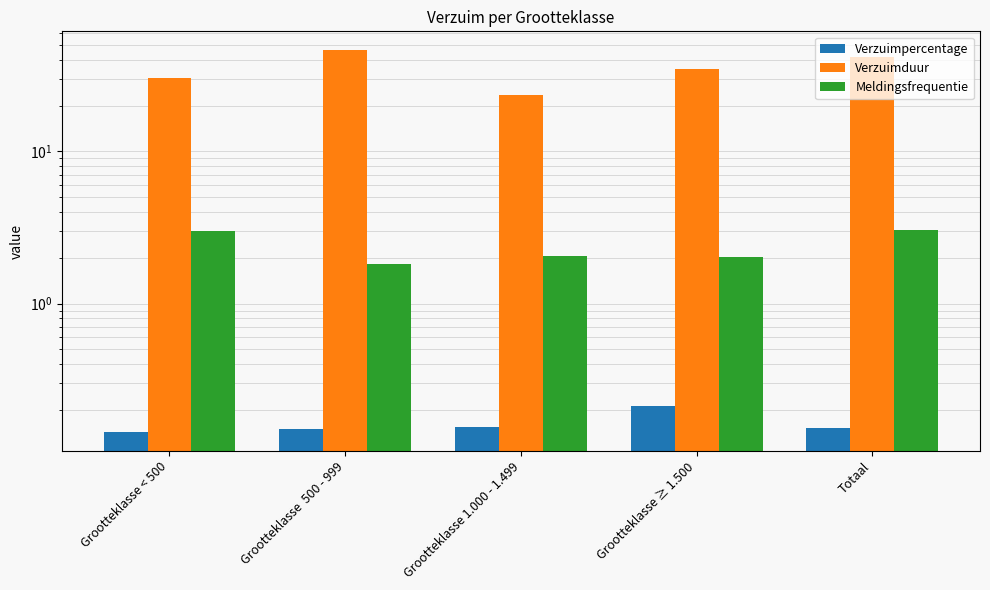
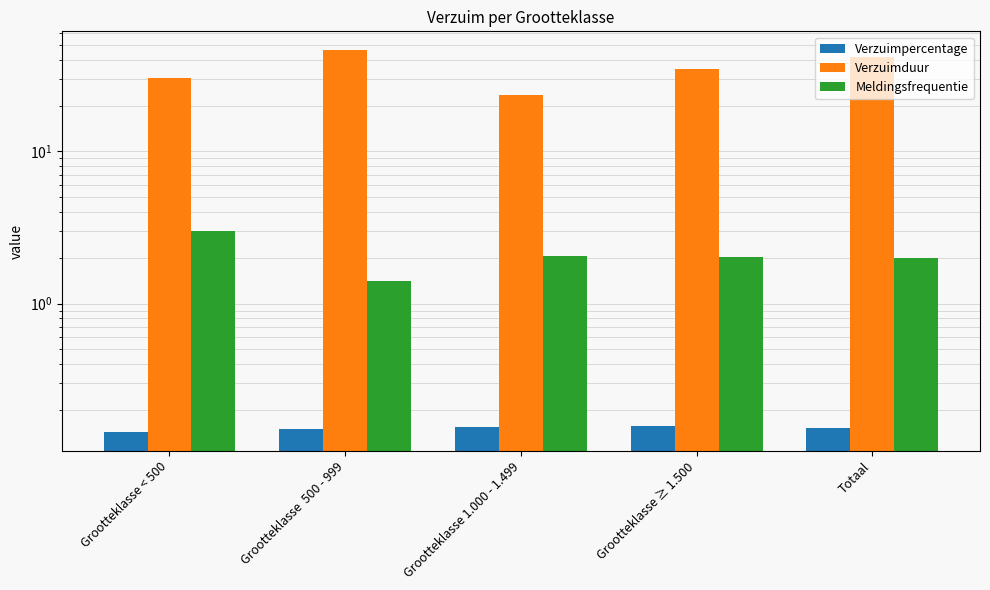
  {
    "Verzuimpercentage": {
      "Grootteklasse < 500": 0.14,
      "Grootteklasse 500 - 999": 0.15,
      "Grootteklasse 1.000 - 1.499": 0.15,
-     "Grootteklasse ≥ 1.500": 0.21,
+     "Grootteklasse ≥ 1.500": 0.16,
      "Totaal": 0.15
    },
    "Verzuimduur": {
      "Grootteklasse < 500": 31,
      "Grootteklasse 500 - 999": 46,
      "Grootteklasse 1.000 - 1.499": 24,
      "Grootteklasse ≥ 1.500": 35
    },
    "Meldingsfrequentie": {
      "Grootteklasse < 500": 3.0,
-     "Grootteklasse 500 - 999": 1.8,
+     "Grootteklasse 500 - 999": 1.4,
      "Grootteklasse 1.000 - 1.499": 2.1,
      "Grootteklasse ≥ 1.500": 2.0,
-     "Totaal": 3.1
+     "Totaal": 2.0
    }
  }
